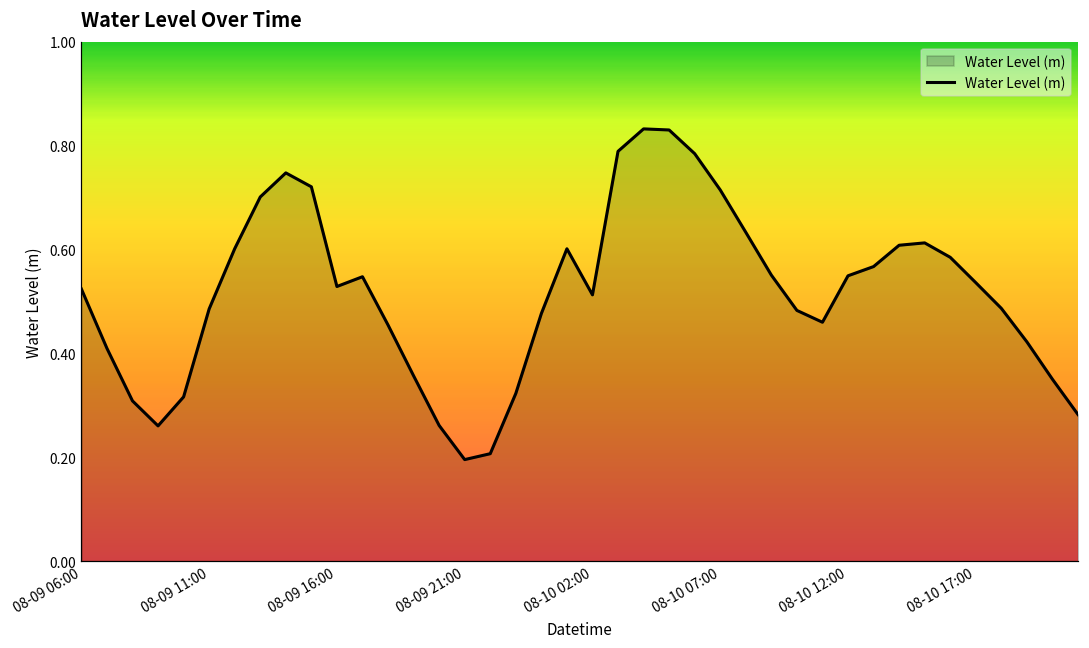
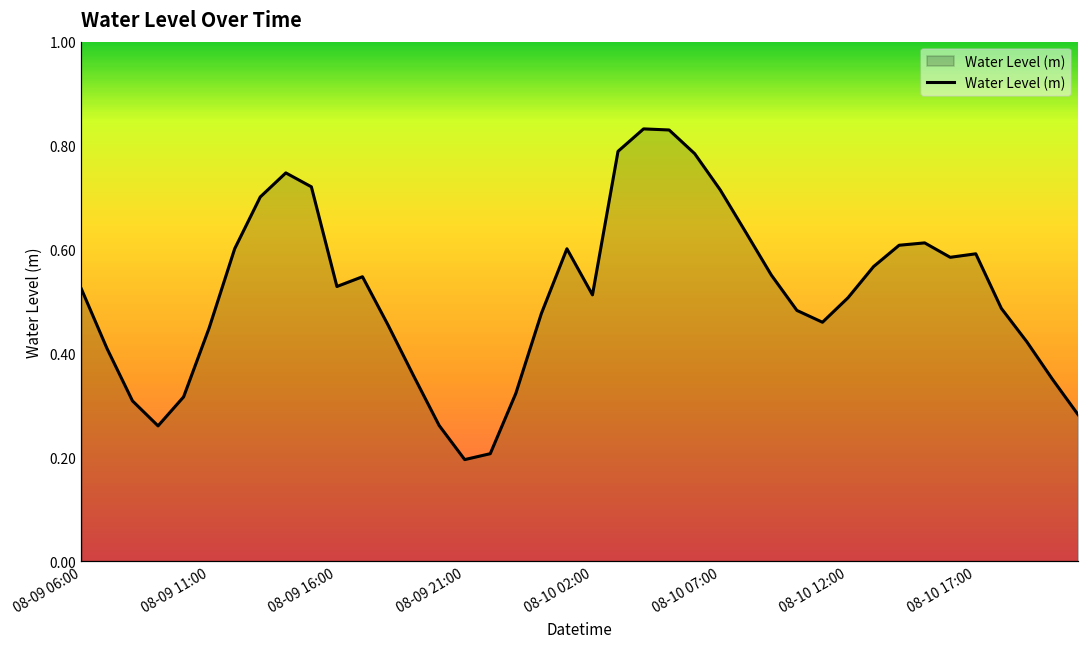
  {
    "08-09 06:00": 0.52,
-   "08-09 11:00": 0.49,
+   "08-09 11:00": 0.45,
    "08-09 16:00": 0.53,
    "08-09 21:00": 0.20,
    "08-10 02:00": 0.51,
    "08-10 07:00": 0.71,
-   "08-10 12:00": 0.55,
-   "08-10 17:00": 0.54
+   "08-10 12:00": 0.51,
+   "08-10 17:00": 0.59
  }
